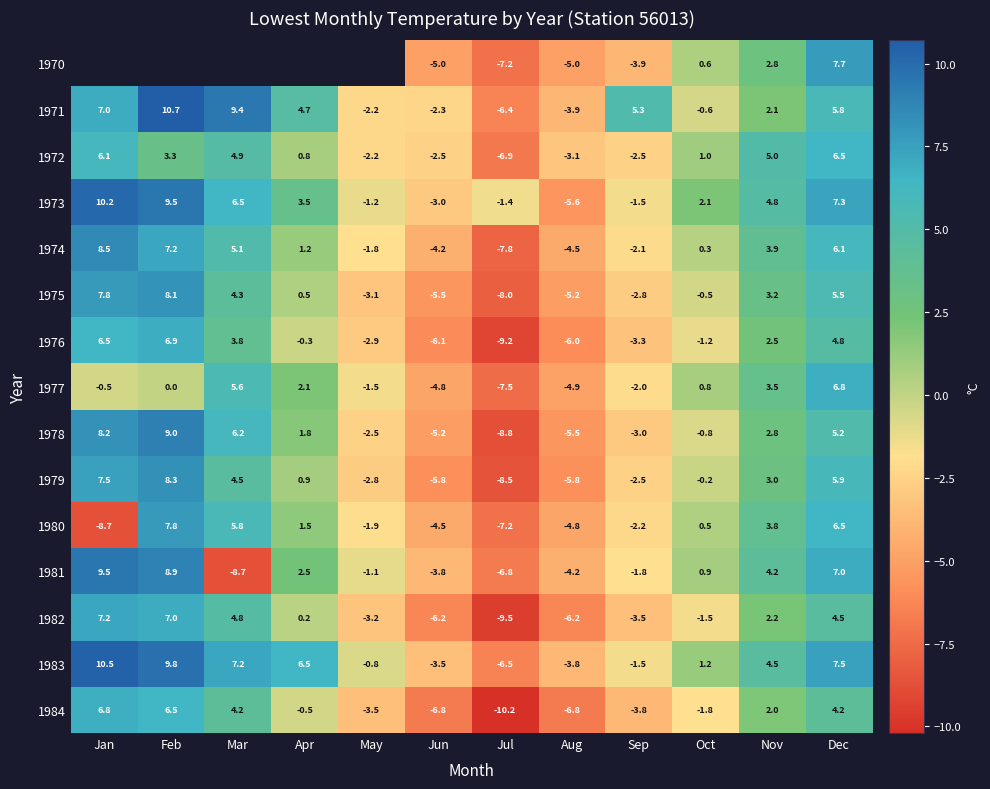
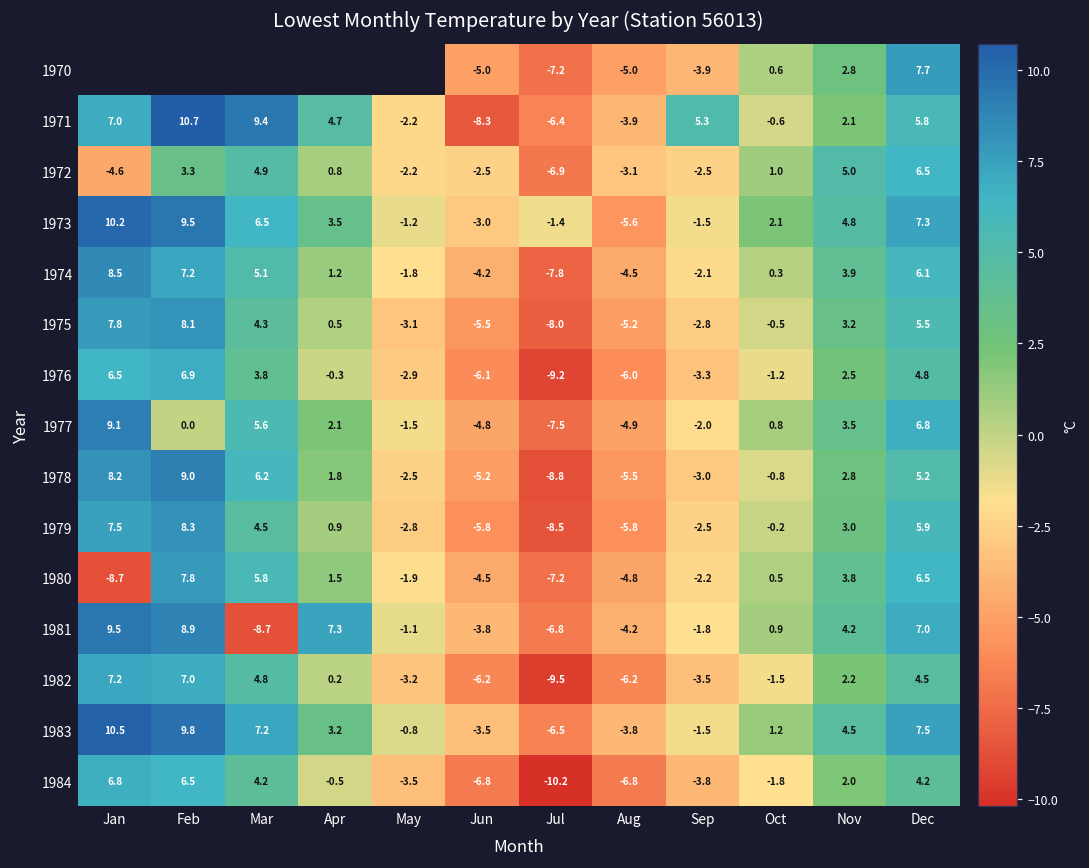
  {
    "1970": {
      "Jun": -5.0,
      "Jul": -7.2,
      "Aug": -5.0,
      "Sep": -3.9,
      "Oct": 0.6,
      "Nov": 2.8,
      "Dec": 7.7
    },
    "1971": {
      "Jan": 7.0,
      "Feb": 10.7,
      "Mar": 9.4,
      "Apr": 4.7,
      "May": -2.2,
-     "Jun": -2.3,
+     "Jun": -8.3,
      "Jul": -6.4,
      "Aug": -3.9,
      "Sep": 5.3,
      "Oct": -0.6,
      "Nov": 2.1,
      "Dec": 5.8
    },
    "1972": {
-     "Jan": 6.1,
+     "Jan": -4.6,
      "Feb": 3.3,
      "Mar": 4.9,
      "Apr": 0.8,
      "May": -2.2,
      "Jun": -2.5,
      "Jul": -6.9,
      "Aug": -3.1,
      "Sep": -2.5,
      "Oct": 1.0,
      "Nov": 5.0,
      "Dec": 6.5
    },
    "1973": {
      "Jan": 10.2,
      "Feb": 9.5,
      "Mar": 6.5,
      "Apr": 3.5,
      "May": -1.2,
      "Jun": -3.0,
      "Jul": -1.4,
      "Aug": -5.6,
      "Sep": -1.5,
      "Oct": 2.1,
      "Nov": 4.8,
      "Dec": 7.3
    },
    "1974": {
      "Jan": 8.5,
      "Feb": 7.2,
      "Mar": 5.1,
      "Apr": 1.2,
      "May": -1.8,
      "Jun": -4.2,
      "Jul": -7.8,
      "Aug": -4.5,
      "Sep": -2.1,
      "Oct": 0.3,
      "Nov": 3.9,
      "Dec": 6.1
    },
    "1975": {
      "Jan": 7.8,
      "Feb": 8.1,
      "Mar": 4.3,
      "Apr": 0.5,
      "May": -3.1,
      "Jun": -5.5,
      "Jul": -8.0,
      "Aug": -5.2,
      "Sep": -2.8,
      "Oct": -0.5,
      "Nov": 3.2,
      "Dec": 5.5
    },
    "1976": {
      "Jan": 6.5,
      "Feb": 6.9,
      "Mar": 3.8,
      "Apr": -0.3,
      "May": -2.9,
      "Jun": -6.1,
      "Jul": -9.2,
      "Aug": -6.0,
      "Sep": -3.3,
      "Oct": -1.2,
      "Nov": 2.5,
      "Dec": 4.8
    },
    "1977": {
-     "Jan": -0.5,
+     "Jan": 9.1,
      "Feb": 0.0,
      "Mar": 5.6,
      "Apr": 2.1,
      "May": -1.5,
      "Jun": -4.8,
      "Jul": -7.5,
      "Aug": -4.9,
      "Sep": -2.0,
      "Oct": 0.8,
      "Nov": 3.5,
      "Dec": 6.8
    },
    "1978": {
      "Jan": 8.2,
      "Feb": 9.0,
      "Mar": 6.2,
      "Apr": 1.8,
      "May": -2.5,
      "Jun": -5.2,
      "Jul": -8.8,
      "Aug": -5.5,
      "Sep": -3.0,
      "Oct": -0.8,
      "Nov": 2.8,
      "Dec": 5.2
    },
    "1979": {
      "Jan": 7.5,
      "Feb": 8.3,
      "Mar": 4.5,
      "Apr": 0.9,
      "May": -2.8,
      "Jun": -5.8,
      "Jul": -8.5,
      "Aug": -5.8,
      "Sep": -2.5,
      "Oct": -0.2,
      "Nov": 3.0,
      "Dec": 5.9
    },
    "1980": {
      "Jan": -8.7,
      "Feb": 7.8,
      "Mar": 5.8,
      "Apr": 1.5,
      "May": -1.9,
      "Jun": -4.5,
      "Jul": -7.2,
      "Aug": -4.8,
      "Sep": -2.2,
      "Oct": 0.5,
      "Nov": 3.8,
      "Dec": 6.5
    },
    "1981": {
      "Jan": 9.5,
      "Feb": 8.9,
      "Mar": -8.7,
-     "Apr": 2.5,
+     "Apr": 7.3,
      "May": -1.1,
      "Jun": -3.8,
      "Jul": -6.8,
      "Aug": -4.2,
      "Sep": -1.8,
      "Oct": 0.9,
      "Nov": 4.2,
      "Dec": 7.0
    },
    "1982": {
      "Jan": 7.2,
      "Feb": 7.0,
      "Mar": 4.8,
      "Apr": 0.2,
      "May": -3.2,
      "Jun": -6.2,
      "Jul": -9.5,
      "Aug": -6.2,
      "Sep": -3.5,
      "Oct": -1.5,
      "Nov": 2.2,
      "Dec": 4.5
    },
    "1983": {
      "Jan": 10.5,
      "Feb": 9.8,
      "Mar": 7.2,
-     "Apr": 6.5,
+     "Apr": 3.2,
      "May": -0.8,
      "Jun": -3.5,
      "Jul": -6.5,
      "Aug": -3.8,
      "Sep": -1.5,
      "Oct": 1.2,
      "Nov": 4.5,
      "Dec": 7.5
    },
    "1984": {
      "Jan": 6.8,
      "Feb": 6.5,
      "Mar": 4.2,
      "Apr": -0.5,
      "May": -3.5,
      "Jun": -6.8,
      "Jul": -10.2,
      "Aug": -6.8,
      "Sep": -3.8,
      "Oct": -1.8,
      "Nov": 2.0,
      "Dec": 4.2
    }
  }
